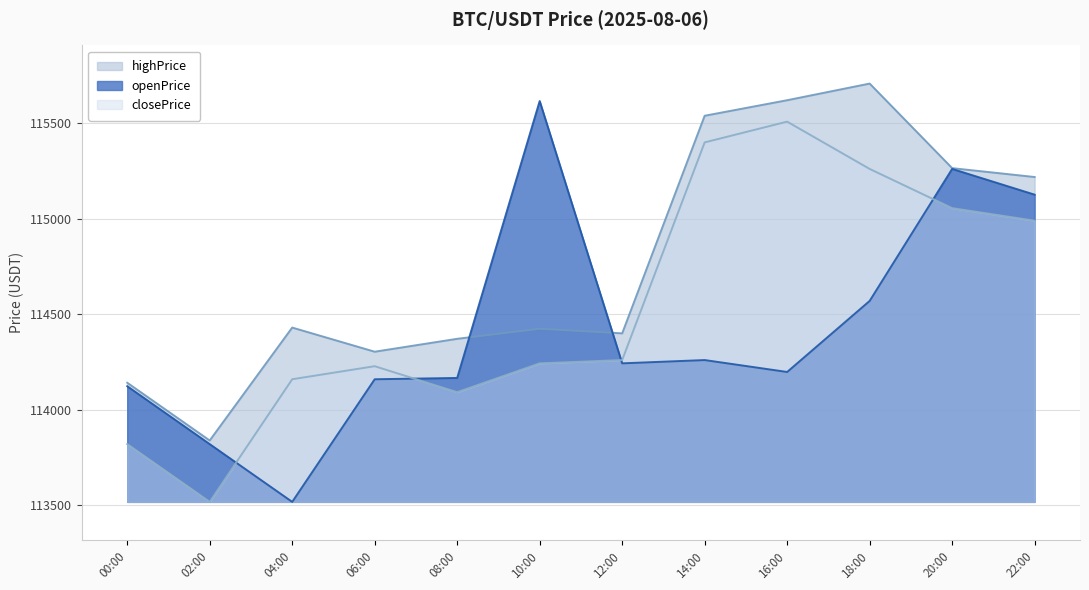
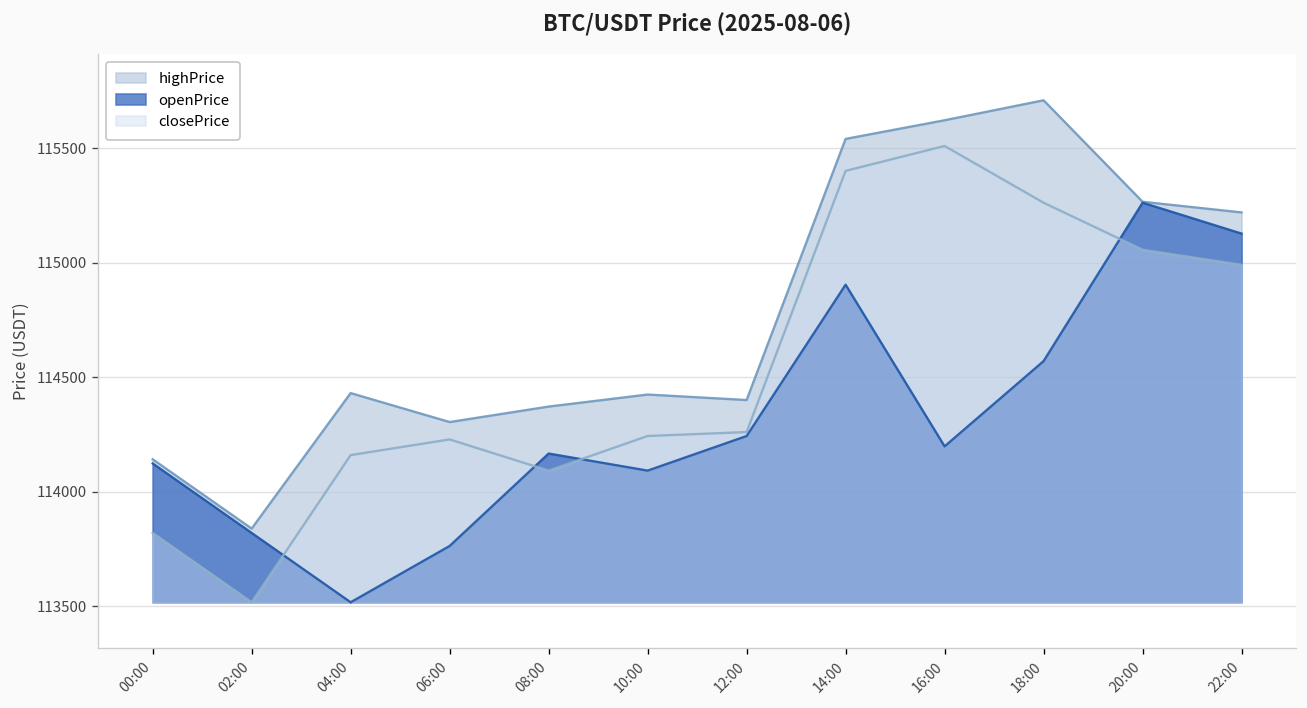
  {
    "openPrice": {
      "00:00": 114120,
      "02:00": 113820,
      "04:00": 113520,
-     "06:00": 114160,
+     "06:00": 113760,
      "08:00": 114170,
-     "10:00": 115620,
+     "10:00": 114090,
      "12:00": 114240,
-     "14:00": 114260,
+     "14:00": 114900,
      "16:00": 114200,
      "18:00": 114570,
      "22:00": 115130
    }
  }
